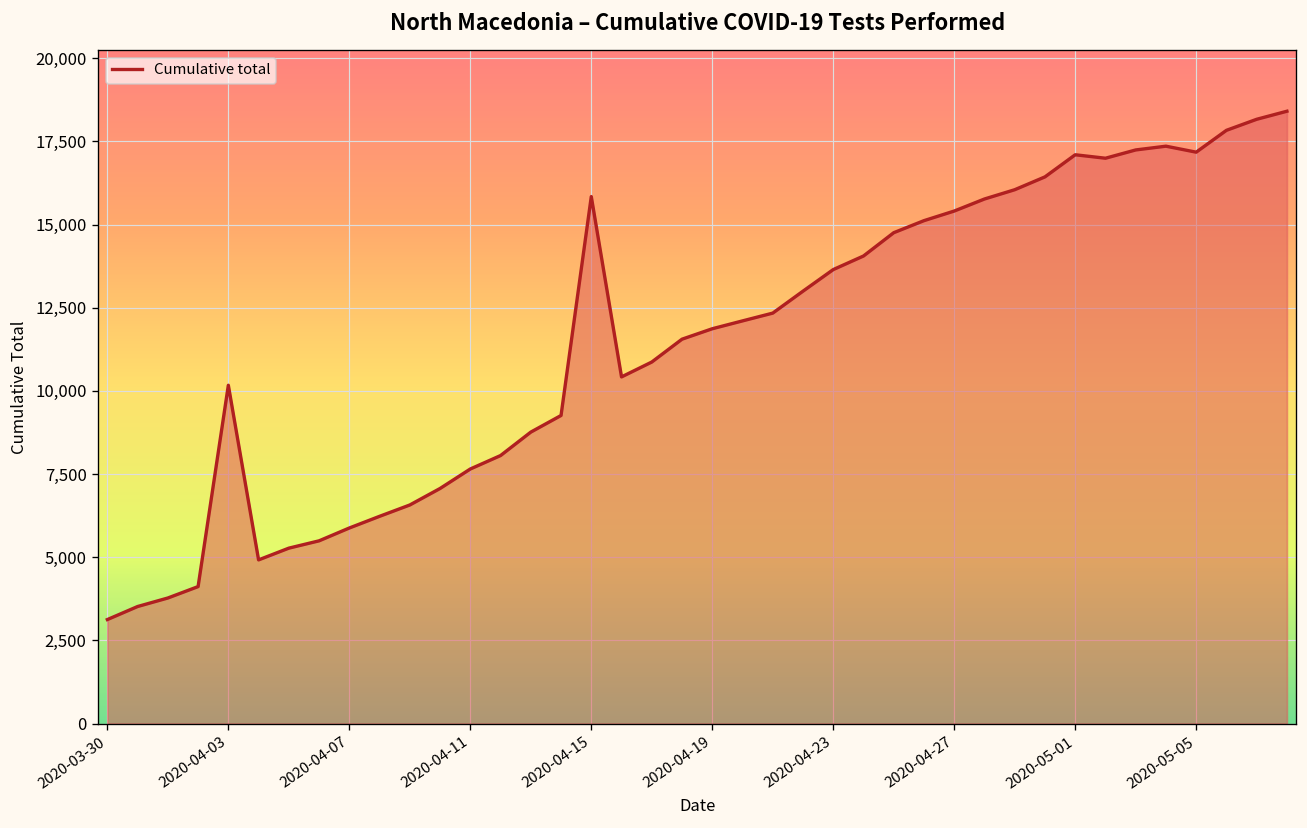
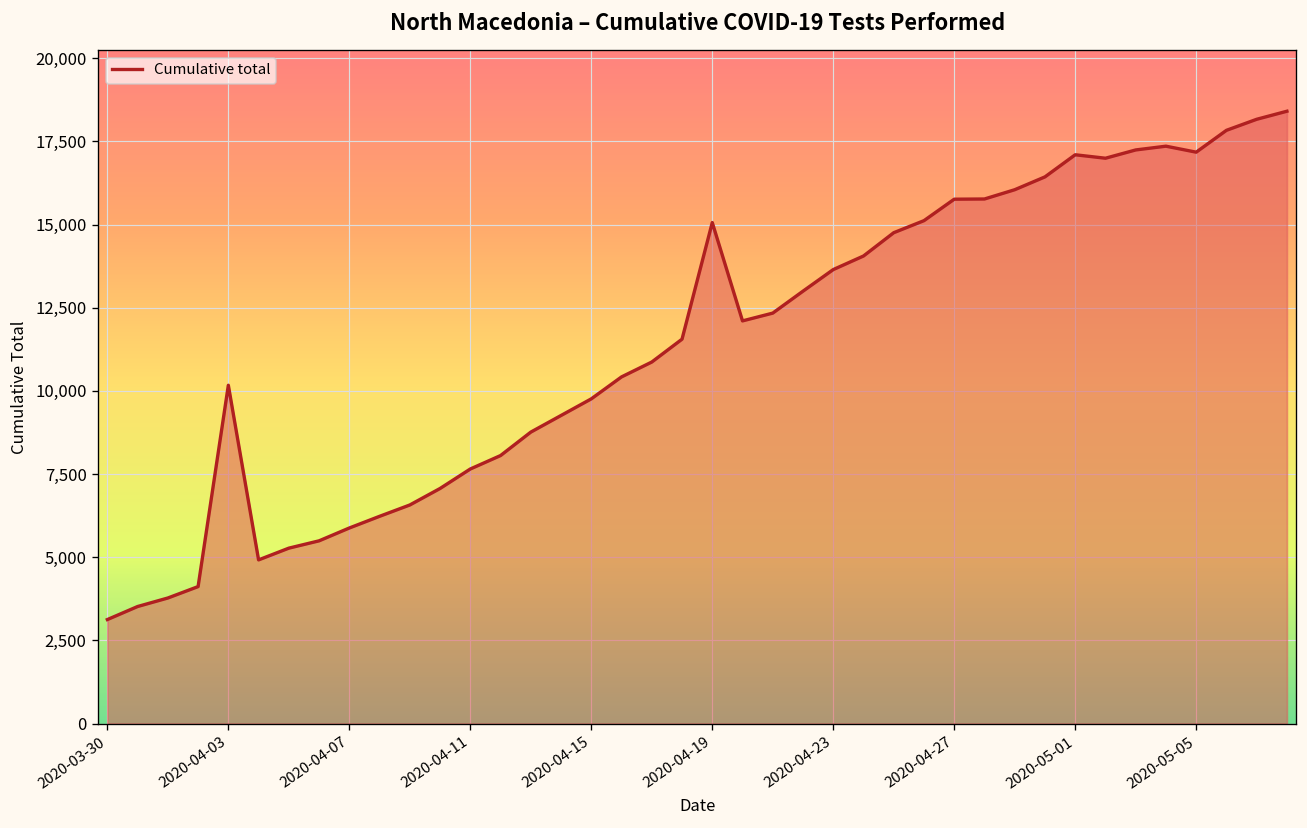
  {
    "2020-03-30": "3,100",
    "2020-04-03": "10,200",
    "2020-04-07": "5,900",
    "2020-04-11": "7,700",
-   "2020-04-15": "15,800",
-   "2020-04-19": "11,900",
+   "2020-04-15": "9,800",
+   "2020-04-19": "15,100",
    "2020-04-23": "13,600",
-   "2020-04-27": "15,400",
+   "2020-04-27": "15,800",
    "2020-05-01": "17,100",
    "2020-05-05": "17,200"
  }
